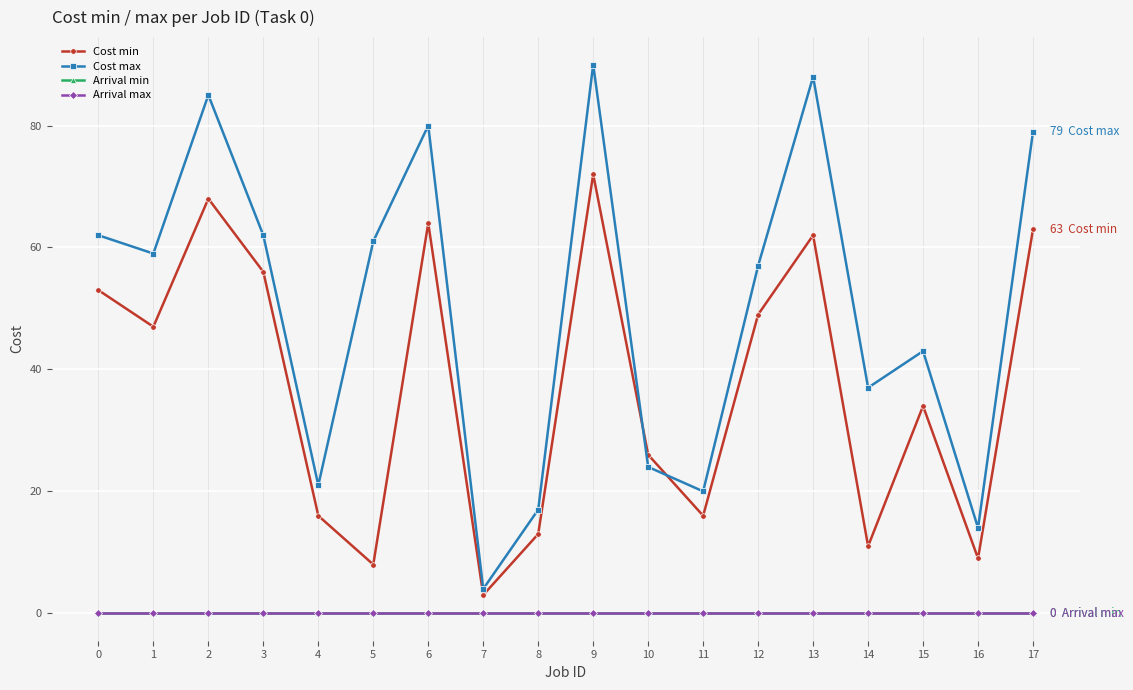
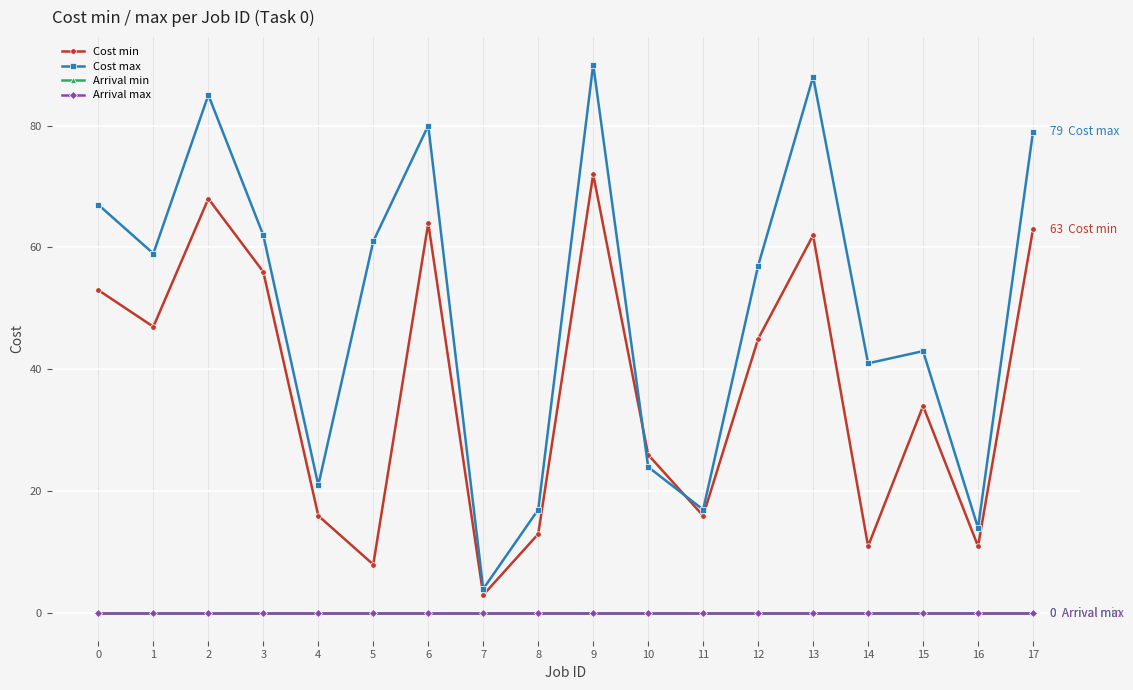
  {
    "Cost min": {
      "0": 53,
      "1": 47,
      "2": 68,
      "3": 56,
      "4": 16,
      "5": 8,
      "6": 64,
      "7": 3,
      "8": 13,
      "9": 72,
      "10": 26,
      "11": 16,
-     "12": 49,
+     "12": 45,
      "13": 62,
      "14": 11,
      "15": 34,
-     "16": 9
+     "16": 11
    },
    "Cost max": {
-     "0": 62,
+     "0": 67,
      "1": 59,
      "2": 85,
      "3": 62,
      "4": 21,
      "5": 61,
      "6": 80,
      "7": 4,
      "8": 17,
      "9": 90,
      "10": 24,
-     "11": 20,
+     "11": 17,
      "12": 57,
      "13": 88,
-     "14": 37,
+     "14": 41,
      "15": 43,
      "16": 14
    },
    "Arrival max": {
      "0": 0,
      "1": 0,
      "2": 0,
      "3": 0,
      "4": 0,
      "5": 0,
      "6": 0,
      "7": 0,
      "8": 0,
      "9": 0,
      "10": 0,
      "11": 0,
      "12": 0,
      "13": 0,
      "14": 0,
      "15": 0,
      "16": 0
    }
  }
